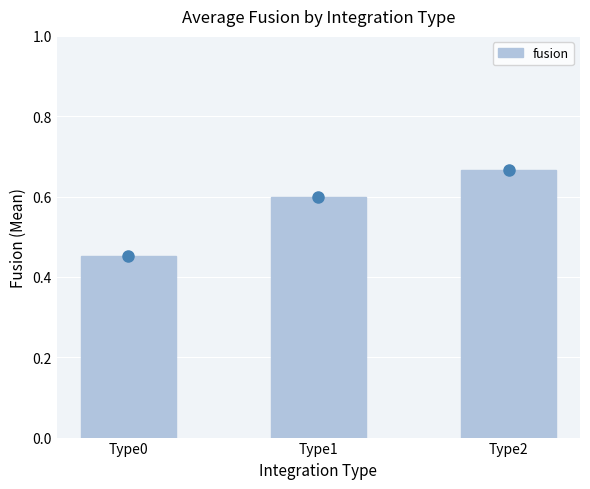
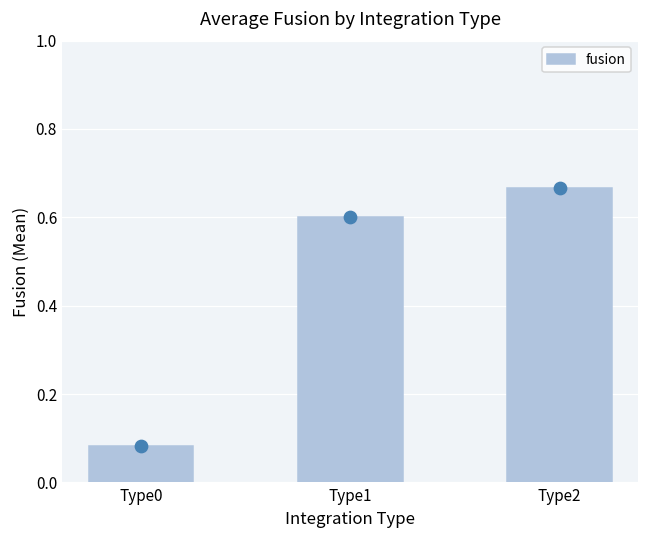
  {
    "fusion": {
-     "Type0": 0.45,
+     "Type0": 0.08,
      "Type1": 0.60,
      "Type2": 0.67
    }
  }
